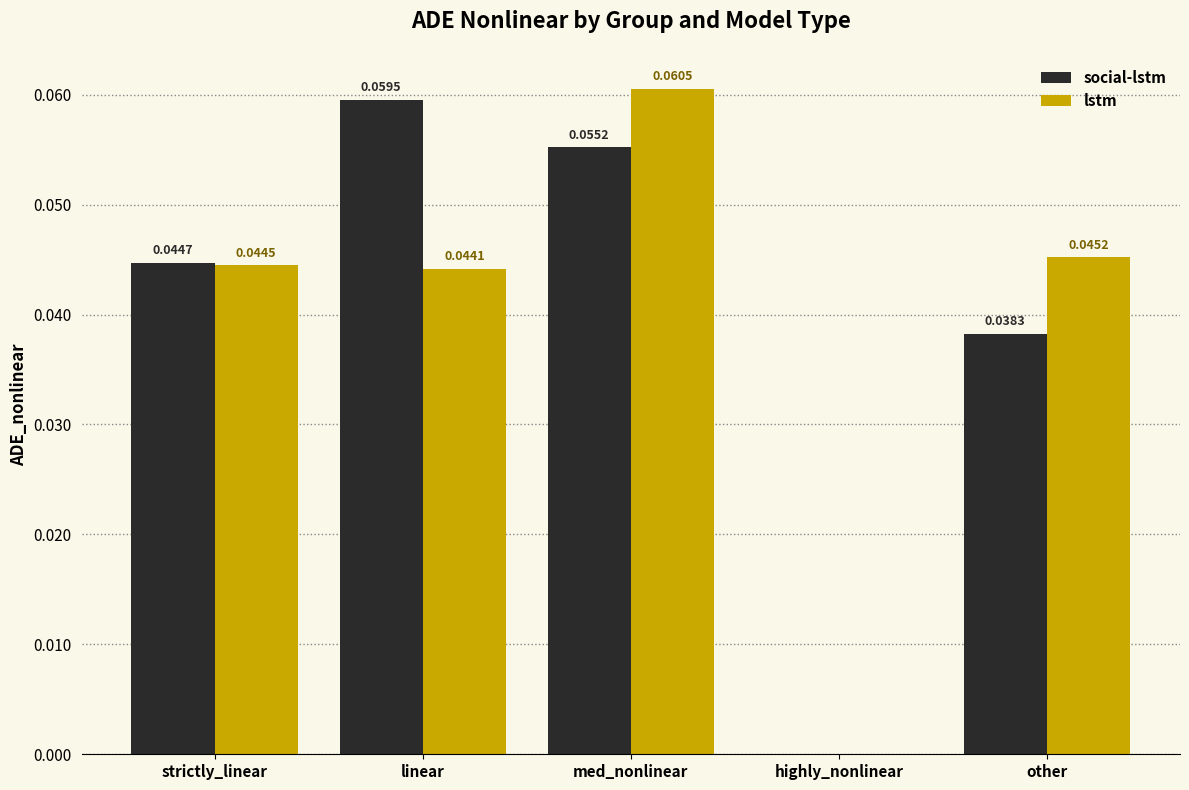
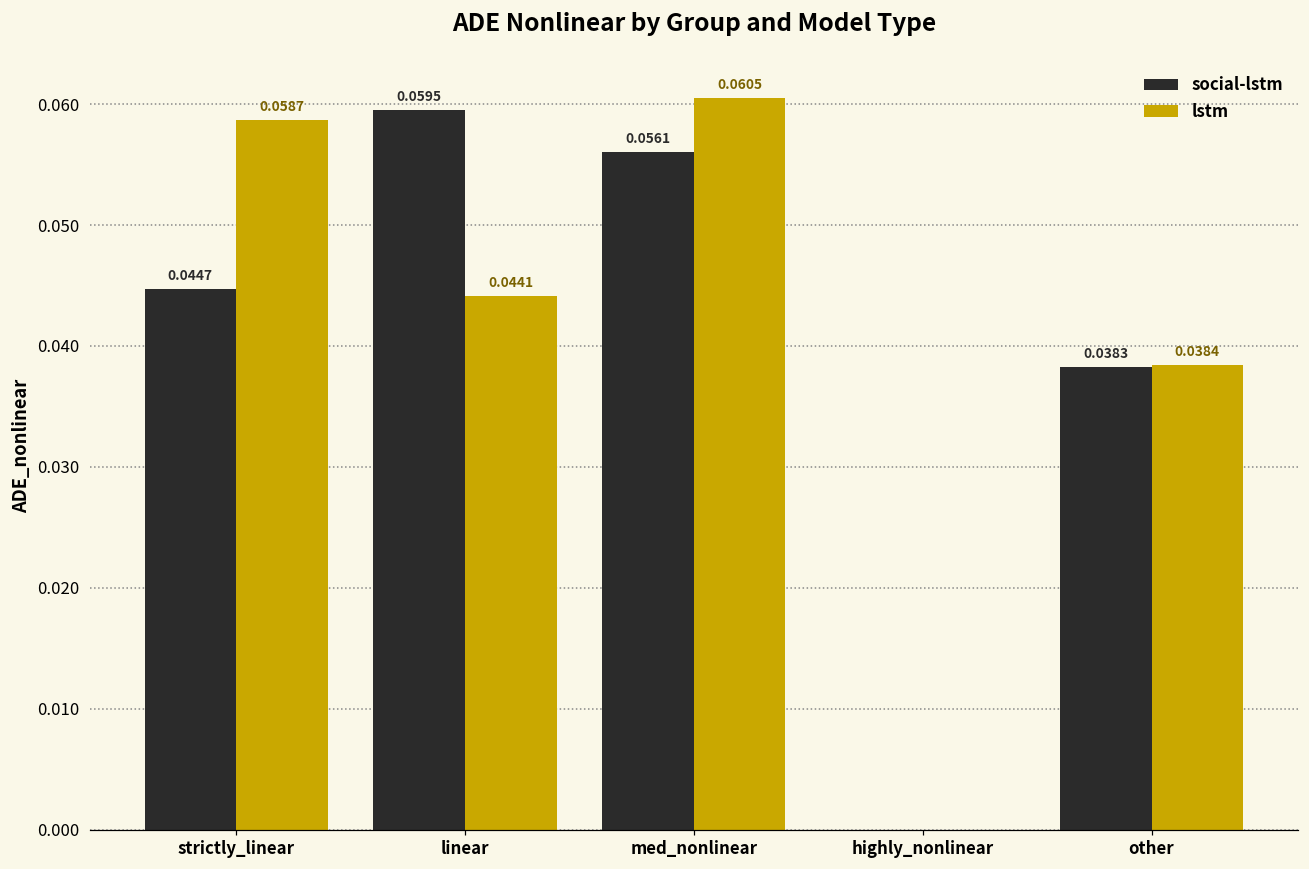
  {
    "social-lstm": {
      "strictly_linear": 0.0447,
      "linear": 0.0595,
-     "med_nonlinear": 0.0552,
+     "med_nonlinear": 0.0561,
      "other": 0.0383
    },
    "lstm": {
-     "strictly_linear": 0.0445,
+     "strictly_linear": 0.0587,
      "linear": 0.0441,
      "med_nonlinear": 0.0605,
-     "other": 0.0452
+     "other": 0.0384
    }
  }
